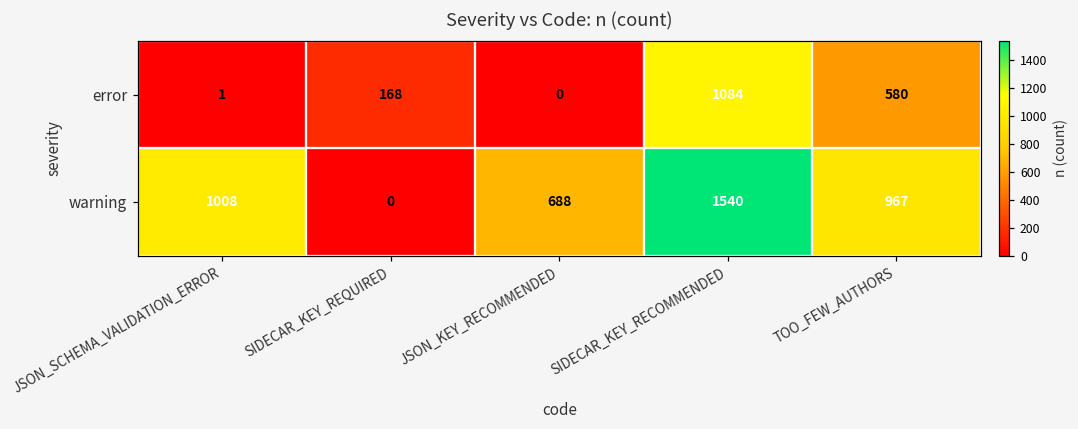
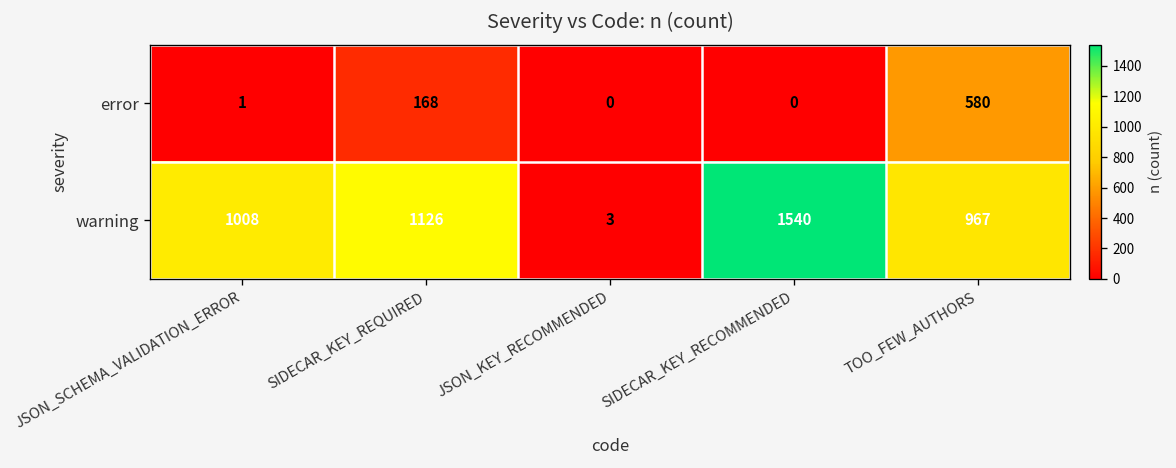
  {
    "error": {
      "JSON_SCHEMA_VALIDATION_ERROR": 1,
      "SIDECAR_KEY_REQUIRED": 168,
      "JSON_KEY_RECOMMENDED": 0,
-     "SIDECAR_KEY_RECOMMENDED": 1084,
+     "SIDECAR_KEY_RECOMMENDED": 0,
      "TOO_FEW_AUTHORS": 580
    },
    "warning": {
      "JSON_SCHEMA_VALIDATION_ERROR": 1008,
-     "SIDECAR_KEY_REQUIRED": 0,
-     "JSON_KEY_RECOMMENDED": 688,
+     "SIDECAR_KEY_REQUIRED": 1126,
+     "JSON_KEY_RECOMMENDED": 3,
      "SIDECAR_KEY_RECOMMENDED": 1540,
      "TOO_FEW_AUTHORS": 967
    }
  }
